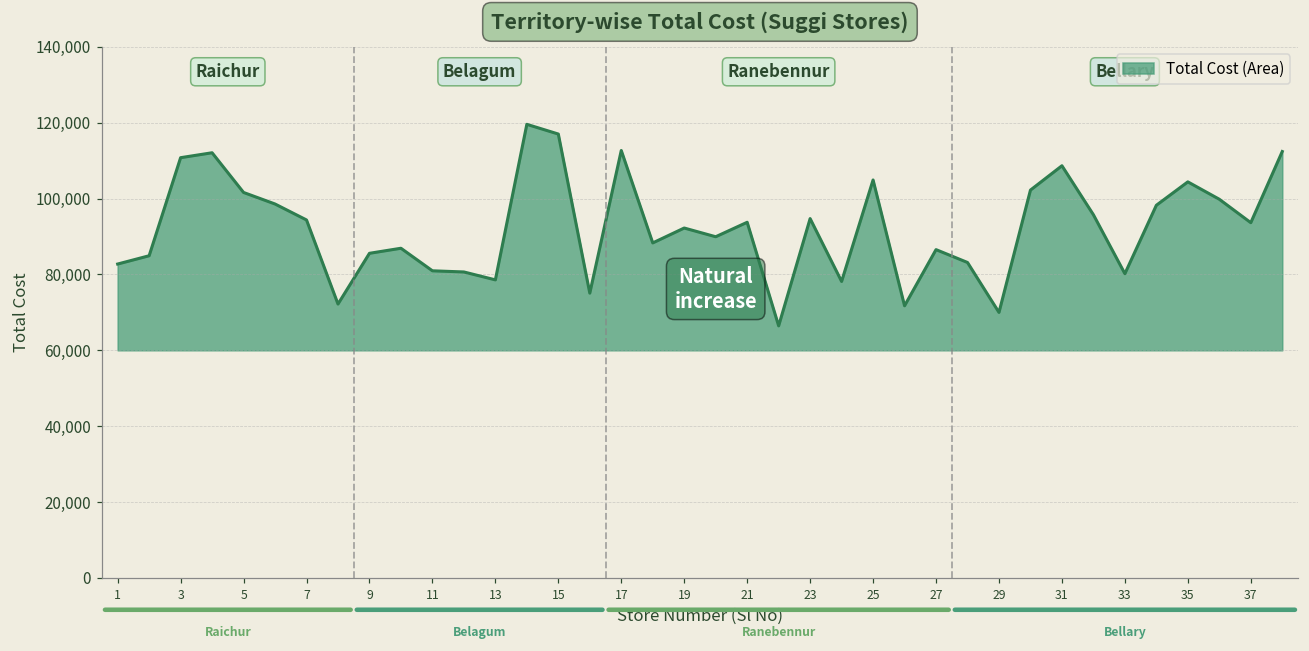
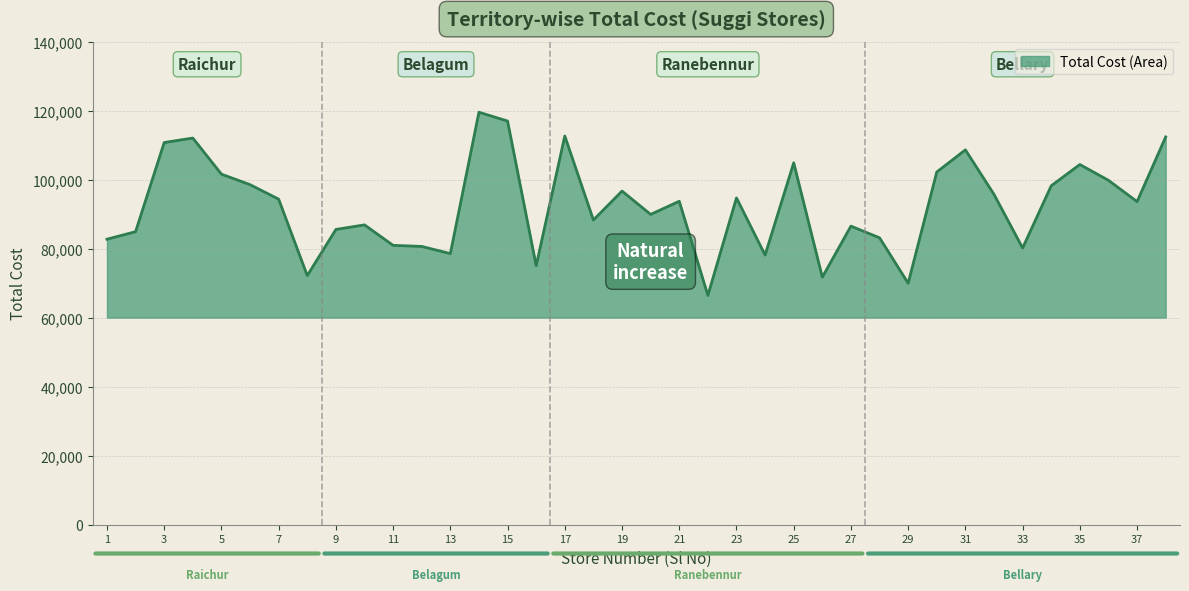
  {
    "1": "83,000",
    "3": "111,000",
    "5": "102,000",
    "7": "94,000",
    "9": "86,000",
    "11": "81,000",
    "13": "79,000",
    "15": "117,000",
    "17": "113,000",
-   "19": "92,000",
+   "19": "97,000",
    "21": "94,000",
    "23": "95,000",
    "25": "105,000",
    "27": "87,000",
    "29": "70,000",
    "31": "109,000",
    "33": "80,000",
    "35": "104,000",
    "37": "94,000"
  }
